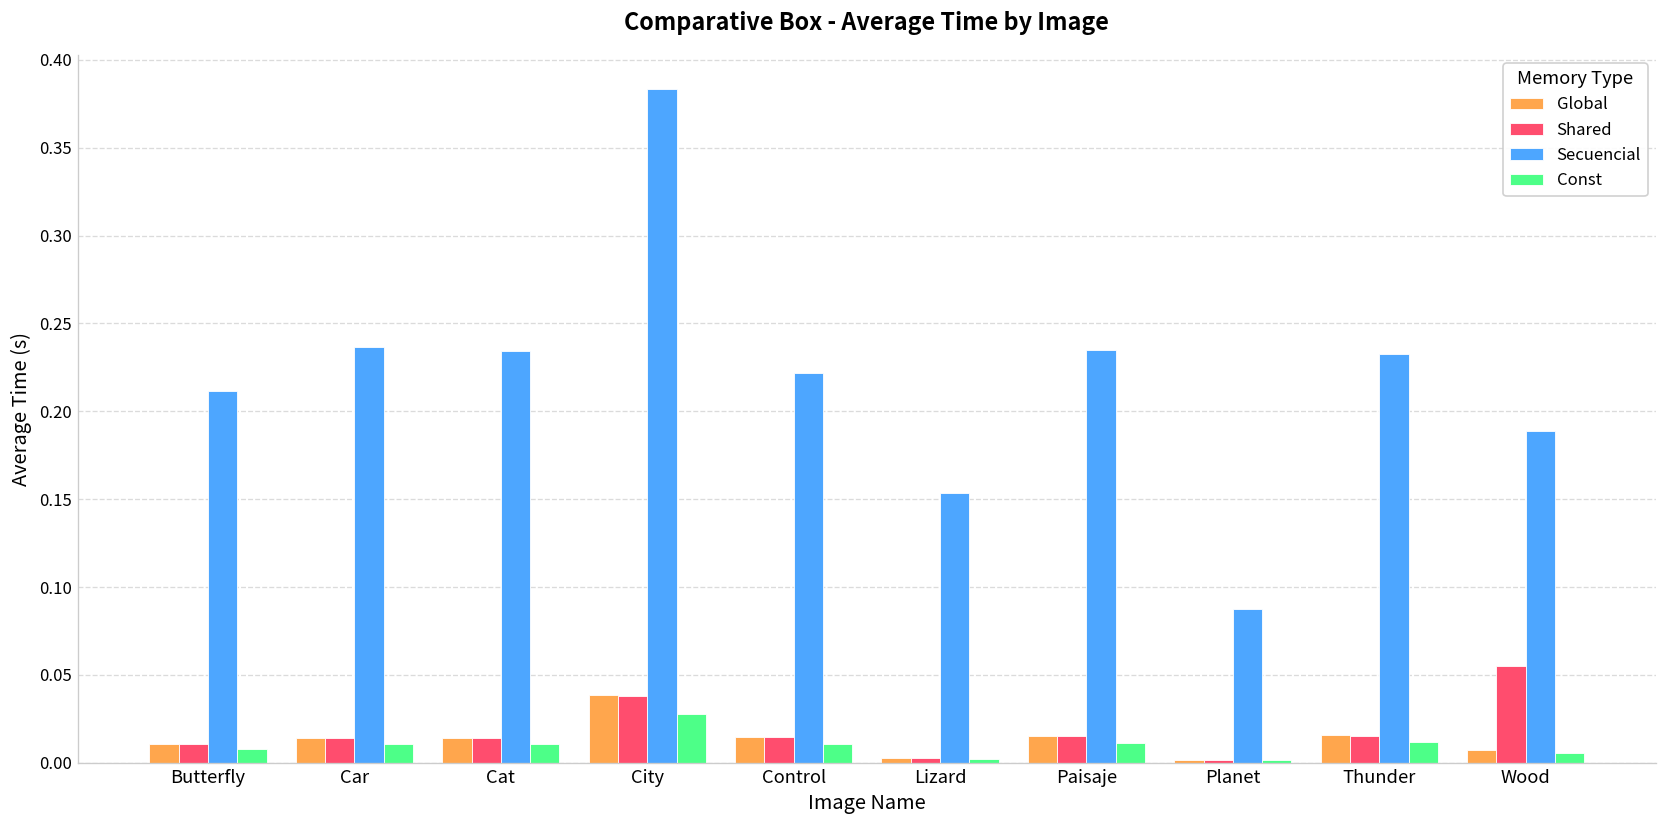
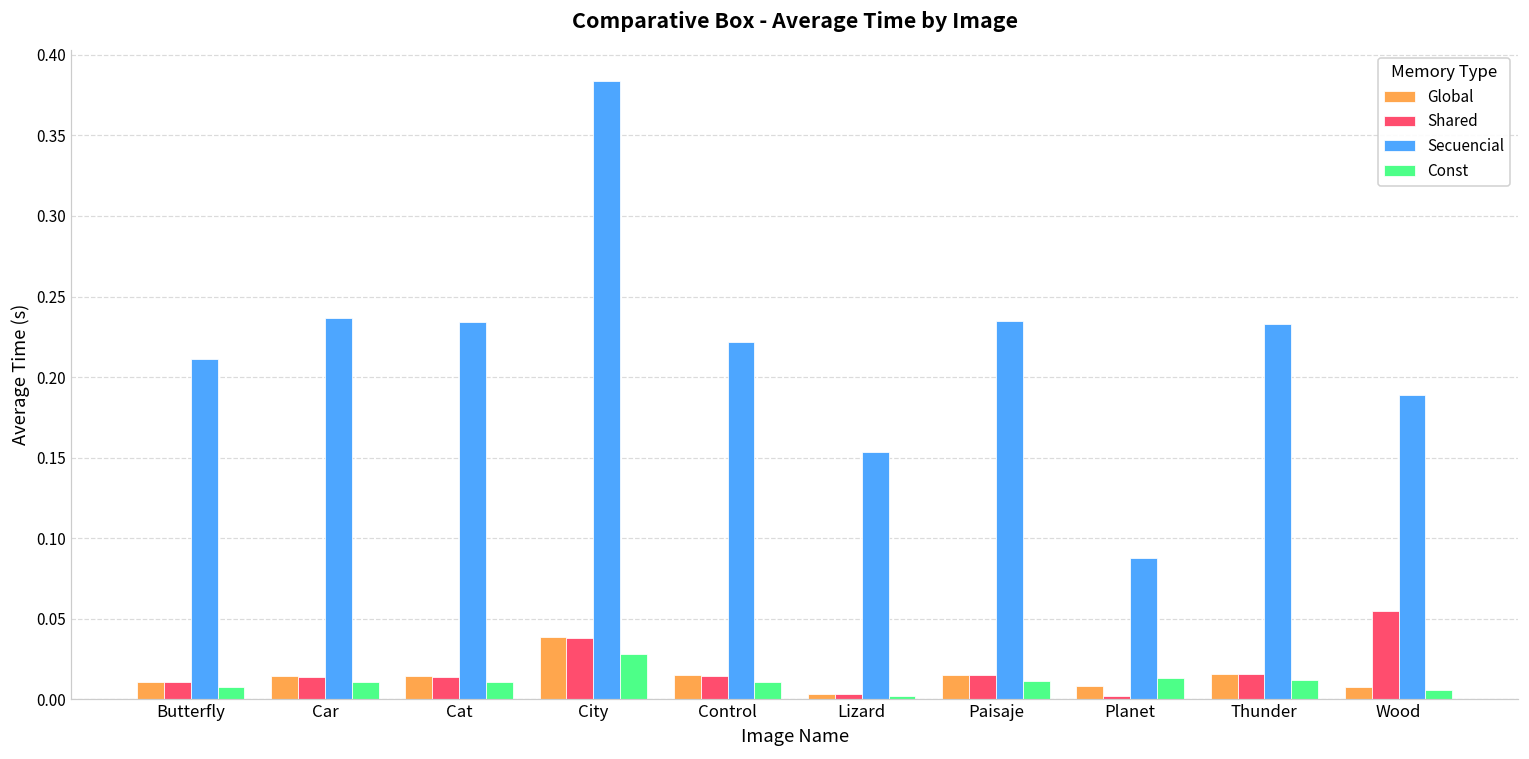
  {
    "Global": {
      "Butterfly": 0.011,
      "Car": 0.014,
      "Cat": 0.014,
      "City": 0.038,
      "Control": 0.015,
      "Lizard": 0.003,
      "Paisaje": 0.015,
-     "Planet": 0.002,
+     "Planet": 0.008,
      "Thunder": 0.016,
      "Wood": 0.007
    },
    "Shared": {
      "Butterfly": 0.010,
      "Car": 0.014,
      "Cat": 0.014,
      "City": 0.038,
      "Control": 0.015,
      "Lizard": 0.003,
      "Paisaje": 0.015,
      "Thunder": 0.015,
      "Wood": 0.055
    },
    "Secuencial": {
      "Butterfly": 0.211,
      "Car": 0.237,
      "Cat": 0.234,
      "City": 0.384,
      "Control": 0.222,
      "Lizard": 0.154,
      "Paisaje": 0.235,
      "Planet": 0.088,
      "Thunder": 0.233,
      "Wood": 0.189
    },
    "Const": {
      "Butterfly": 0.008,
      "Car": 0.010,
      "Cat": 0.011,
      "City": 0.028,
      "Control": 0.011,
      "Lizard": 0.002,
      "Paisaje": 0.011,
-     "Planet": 0.001,
+     "Planet": 0.013,
      "Thunder": 0.012,
      "Wood": 0.005
    }
  }
